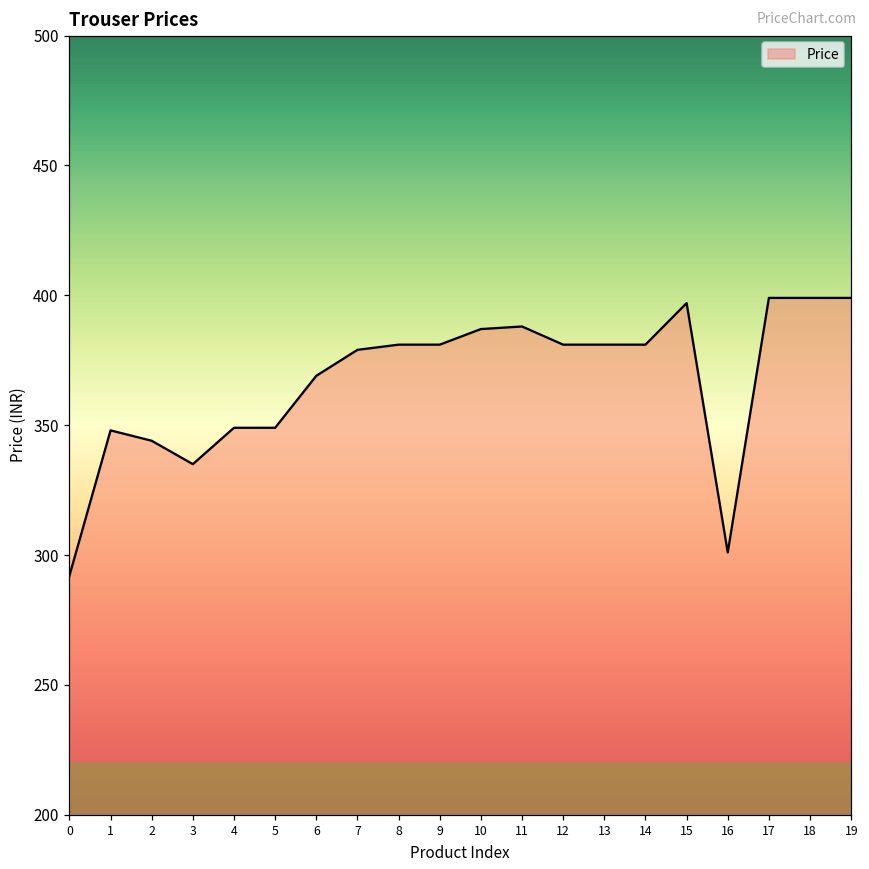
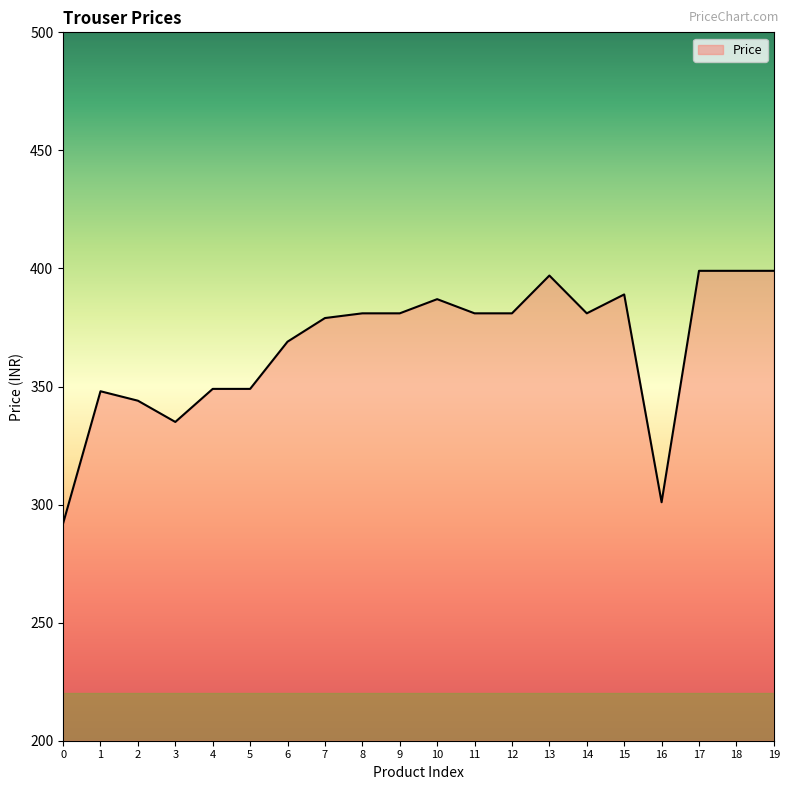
  {
    "0": 292,
    "1": 348,
    "2": 344,
    "3": 335,
    "4": 349,
    "5": 349,
    "6": 369,
    "7": 379,
    "8": 381,
    "9": 381,
    "10": 387,
-   "11": 388,
+   "11": 381,
    "12": 381,
-   "13": 381,
+   "13": 397,
    "14": 381,
-   "15": 397,
+   "15": 389,
    "16": 301,
    "17": 399,
    "18": 399,
    "19": 399
  }
